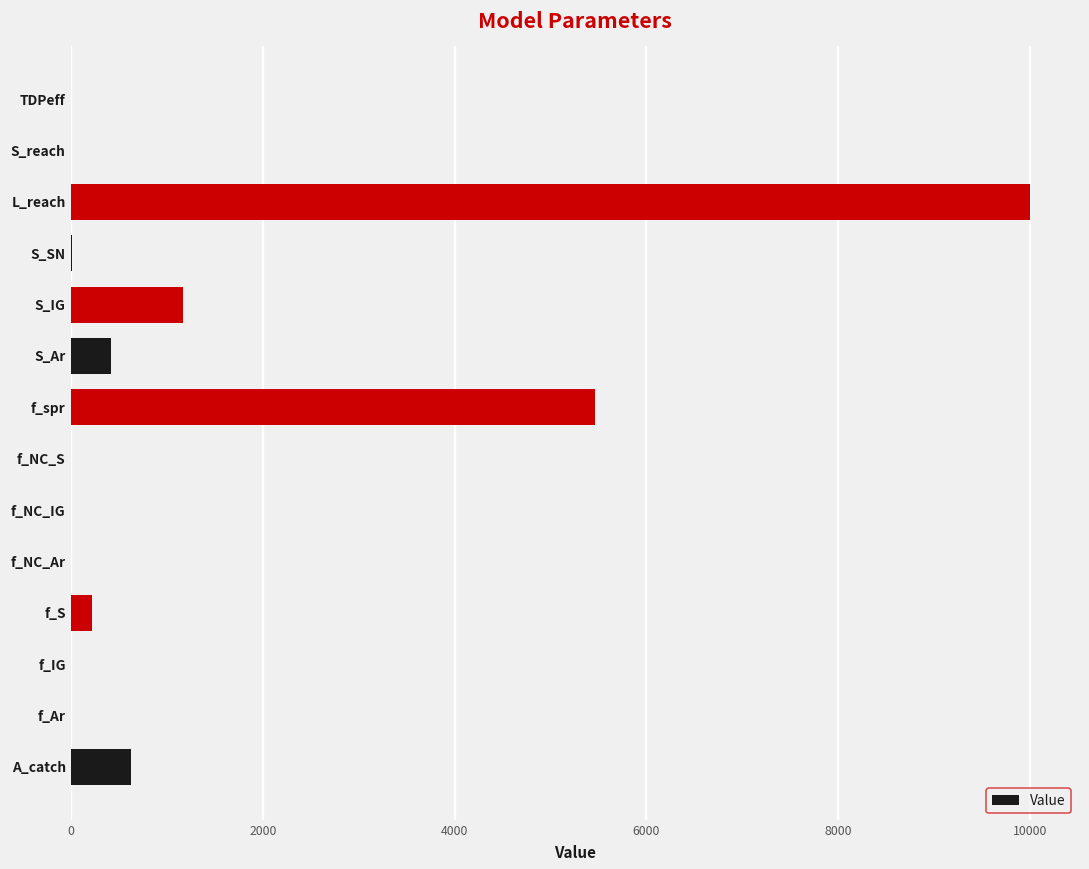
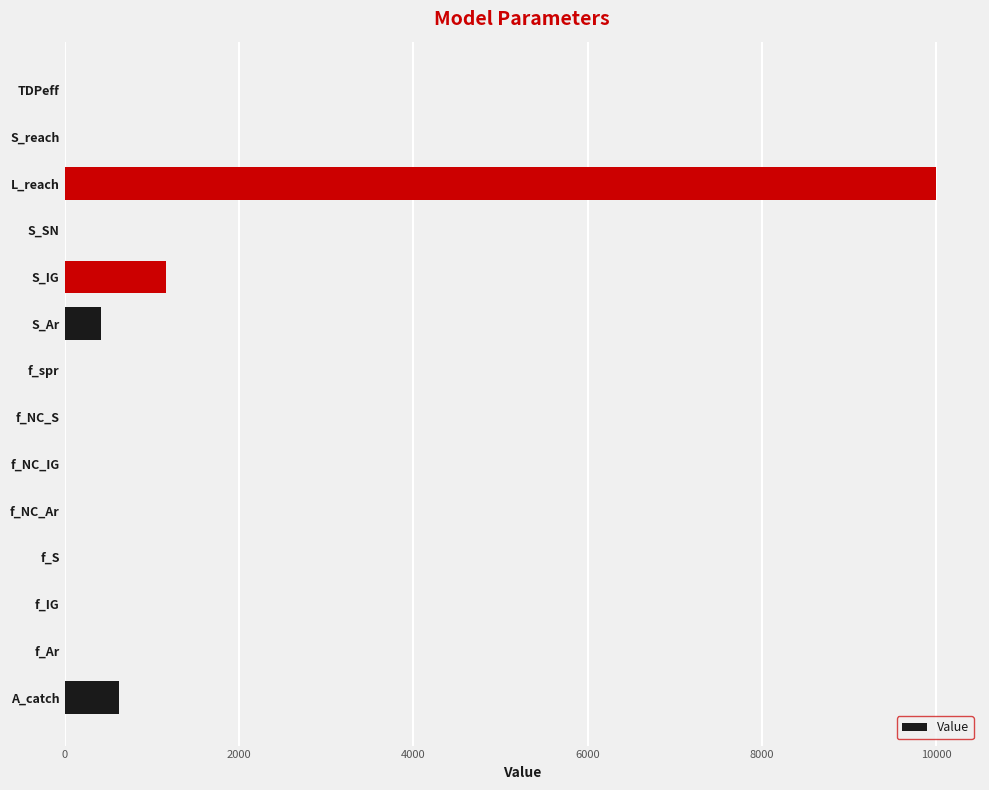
  {
    "L_reach": 10000,
    "S_IG": 1200,
    "S_Ar": 400,
-   "f_spr": 5500,
+   "f_spr": 0,
    "f_NC_S": 0,
    "f_NC_IG": 0,
    "f_NC_Ar": 0,
-   "f_S": 200,
+   "f_S": 0,
    "A_catch": 600
  }
